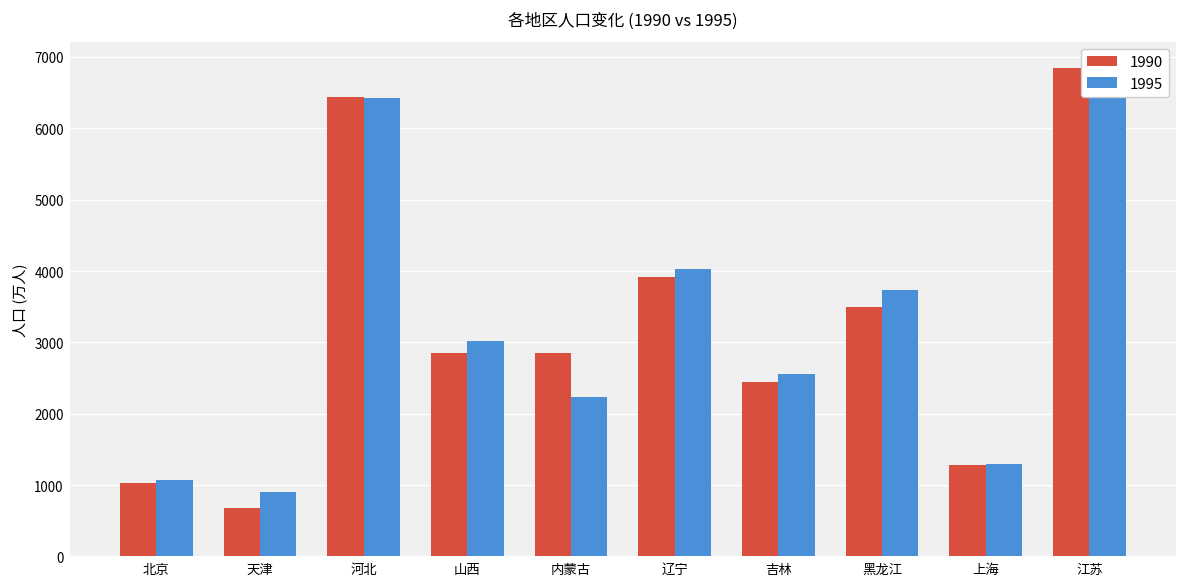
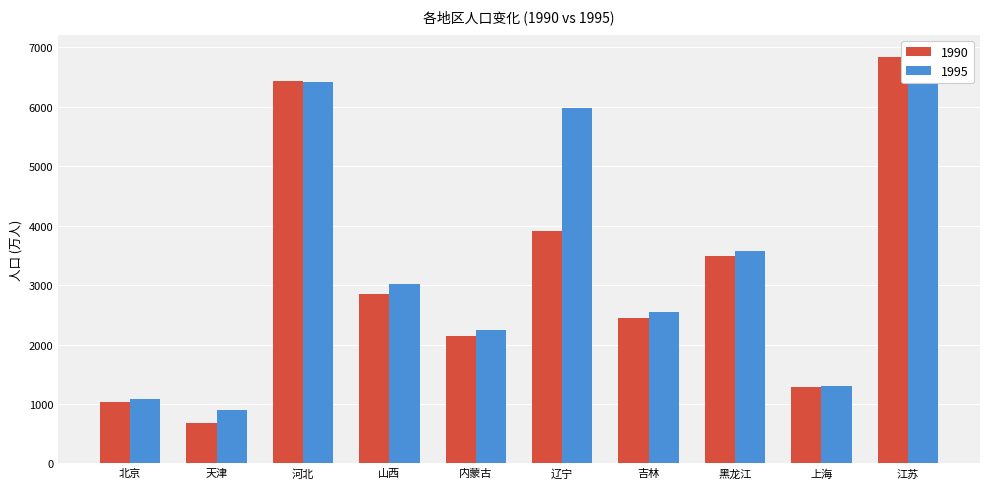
  {
    "1990": {
      "北京": 1000,
      "天津": 700,
      "河北": 6400,
      "山西": 2800,
-     "内蒙古": 2800,
+     "内蒙古": 2100,
      "辽宁": 3900,
      "吉林": 2400,
      "黑龙江": 3500,
      "上海": 1300,
      "江苏": 6800
    },
    "1995": {
      "北京": 1100,
      "天津": 900,
      "河北": 6400,
      "山西": 3000,
      "内蒙古": 2200,
-     "辽宁": 4000,
+     "辽宁": 6000,
      "吉林": 2600,
-     "黑龙江": 3700,
+     "黑龙江": 3600,
      "上海": 1300
    }
  }
